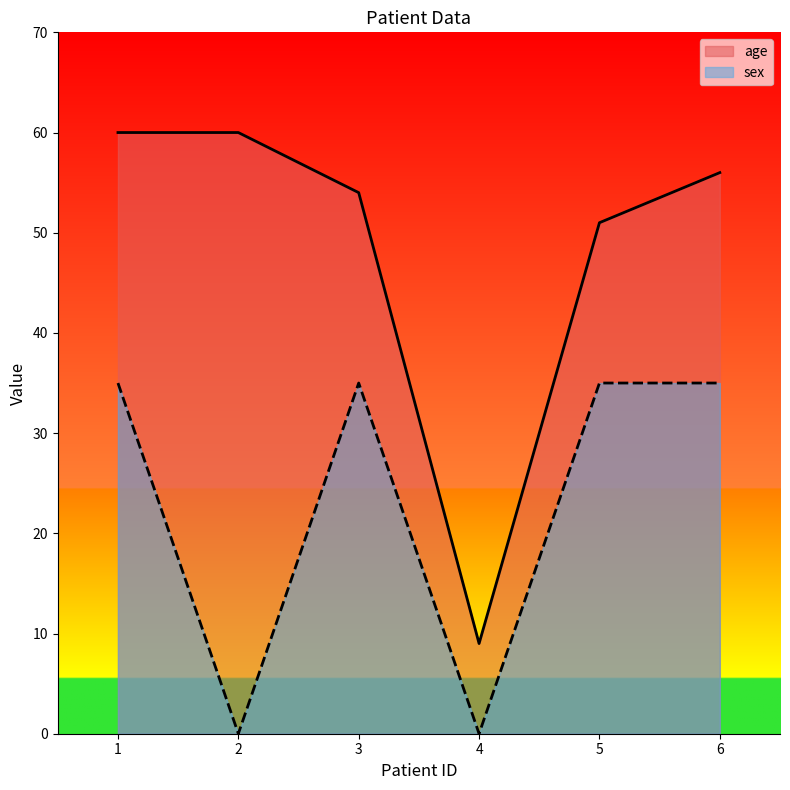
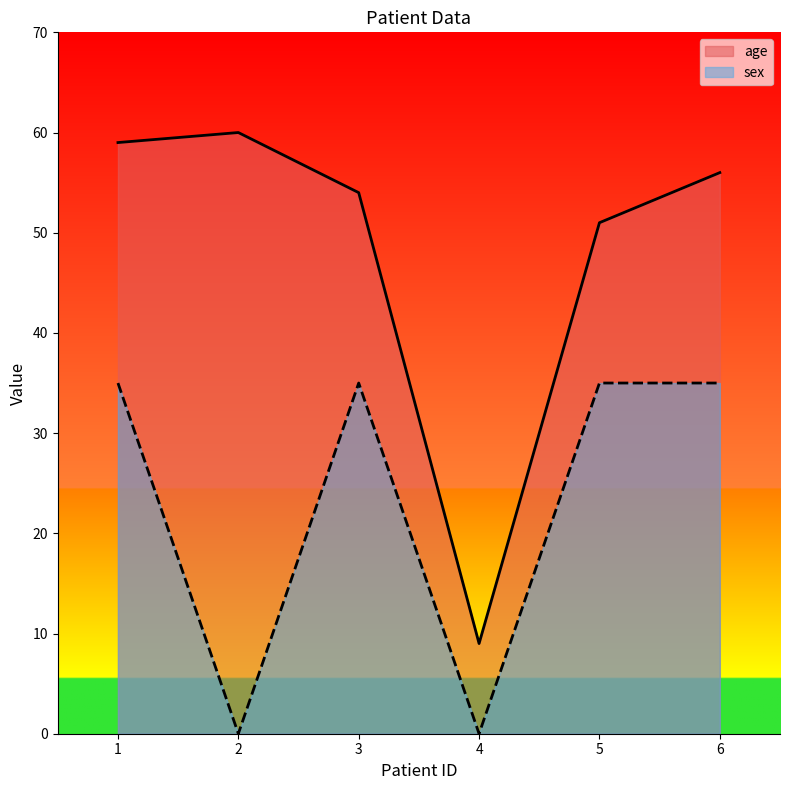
  {
    "age": {
-     "1": 60,
+     "1": 59,
      "2": 60,
      "3": 54,
      "4": 9,
      "5": 51,
      "6": 56
    },
    "sex": {
      "1": 35,
      "2": 0,
      "3": 35,
      "4": 0,
      "5": 35,
      "6": 35
    }
  }
